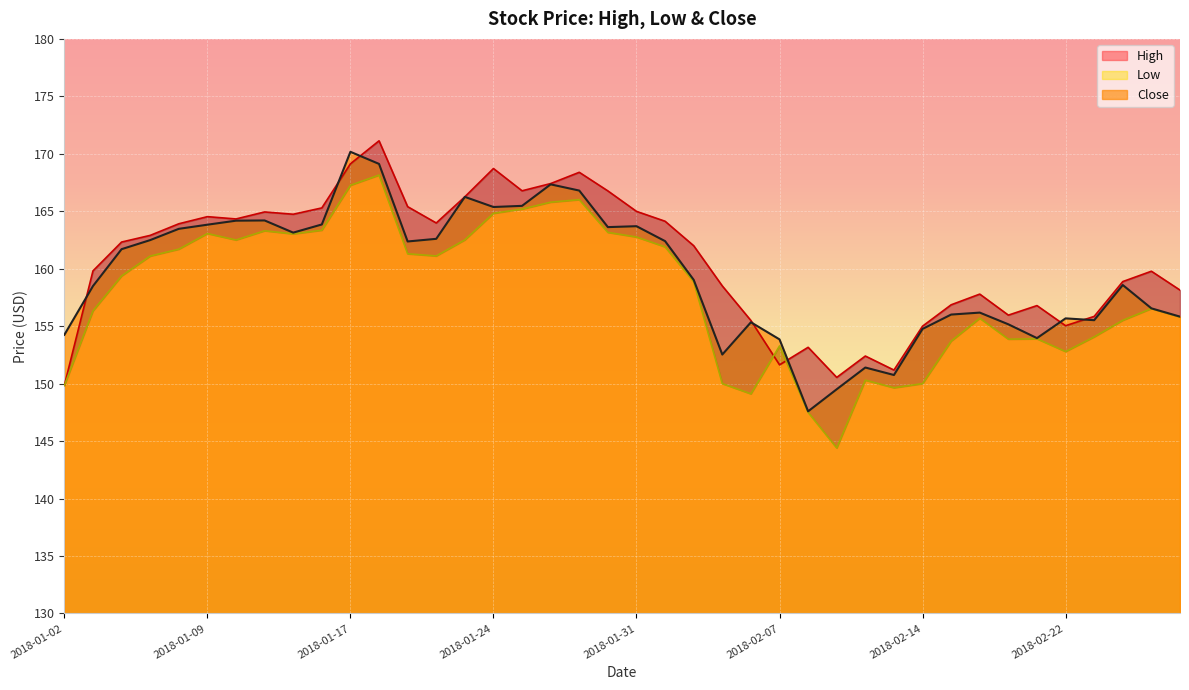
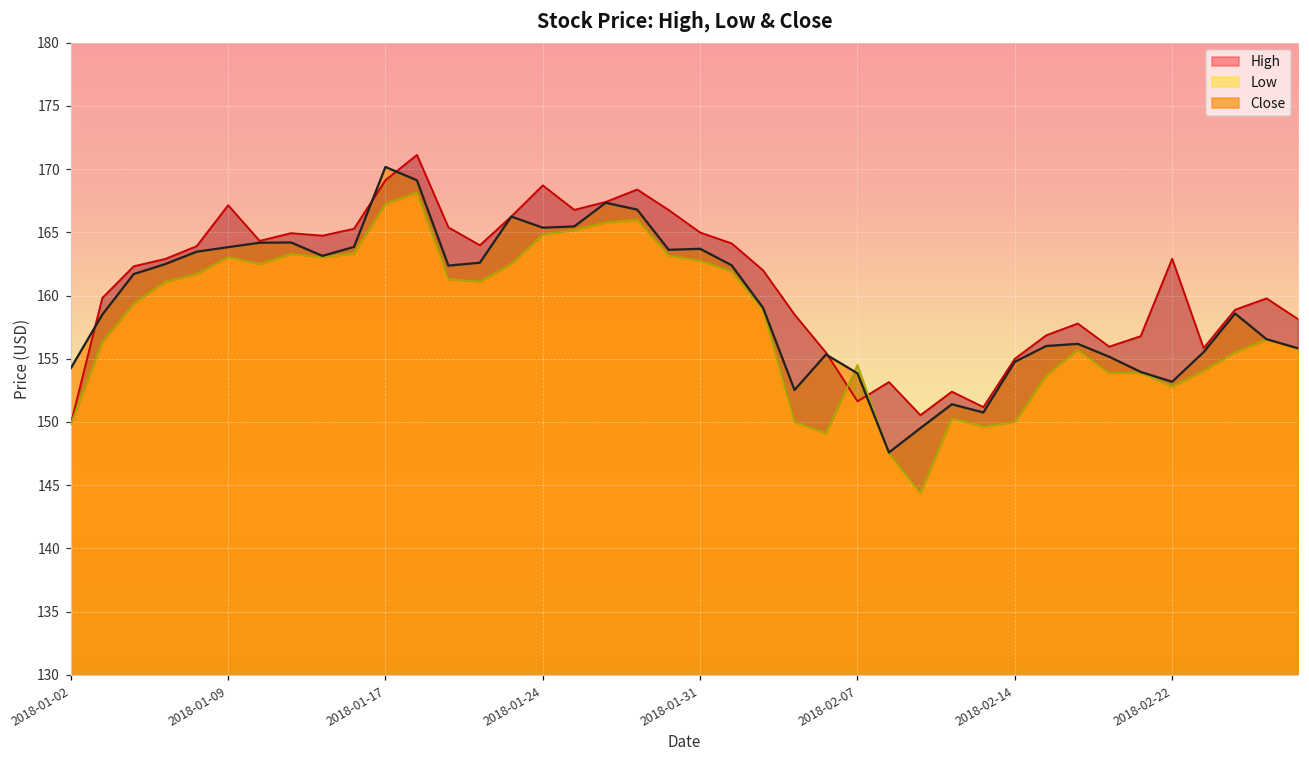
  {
    "High": {
-     "2018-01-09": 164.5,
+     "2018-01-09": 167.1,
      "2018-02-07": 151.6,
-     "2018-02-22": 155.0
+     "2018-02-22": 162.9
    },
    "Low": {
      "2018-01-09": 163.1,
      "2018-01-17": 167.3,
      "2018-01-24": 164.8,
      "2018-01-31": 162.8,
-     "2018-02-07": 153.3,
+     "2018-02-07": 154.5,
      "2018-02-14": 150.0,
      "2018-02-22": 152.8
    },
    "Close": {
      "2018-01-02": 154.3,
      "2018-01-09": 163.8,
      "2018-01-17": 170.2,
      "2018-01-24": 165.4,
      "2018-01-31": 163.7,
      "2018-02-07": 153.9,
      "2018-02-14": 154.8,
-     "2018-02-22": 155.7
+     "2018-02-22": 153.2
    }
  }
